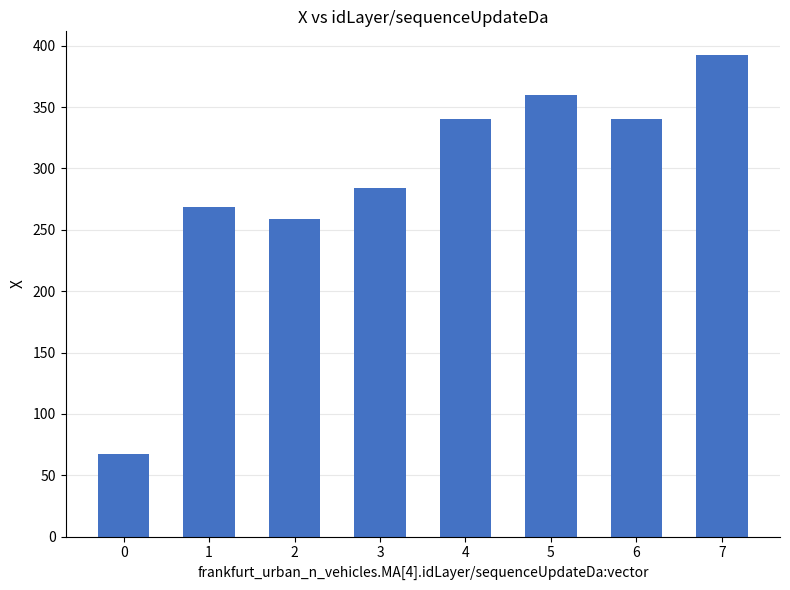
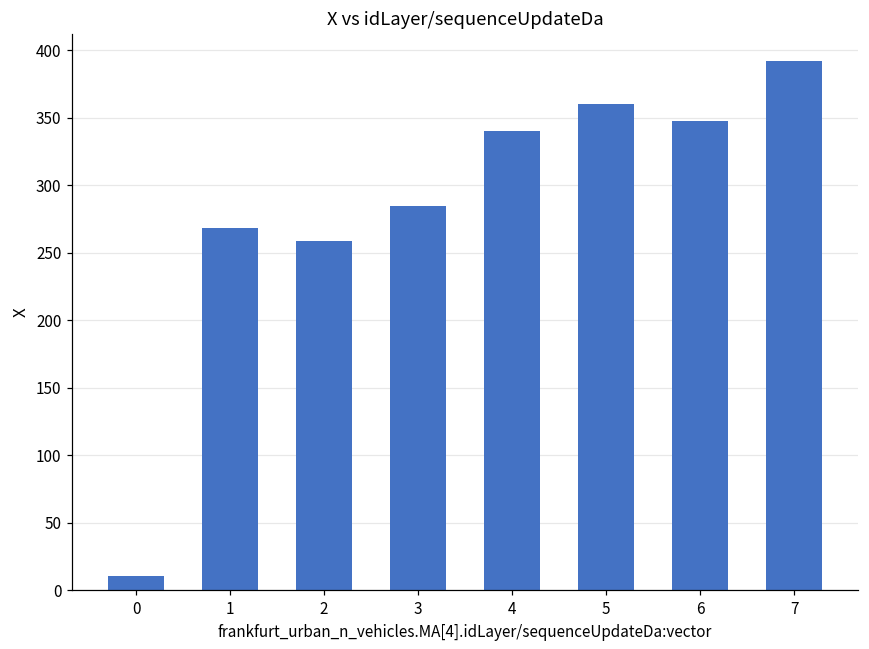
  {
-   "0": 67,
+   "0": 11,
    "1": 268,
    "2": 259,
    "3": 284,
    "4": 340,
    "5": 360,
-   "6": 341,
+   "6": 348,
    "7": 392
  }
